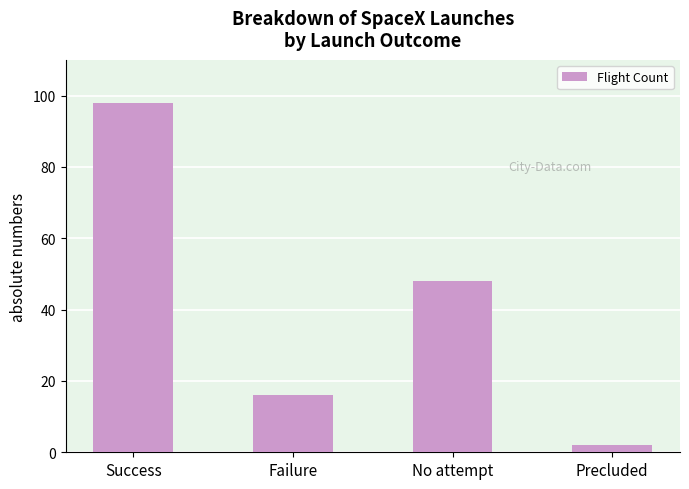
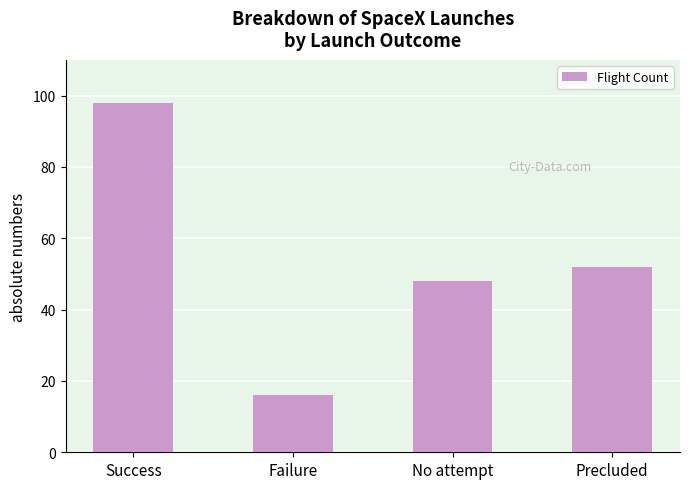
  {
    "Success": 98,
    "Failure": 16,
    "No attempt": 48,
-   "Precluded": 2
+   "Precluded": 52
  }
